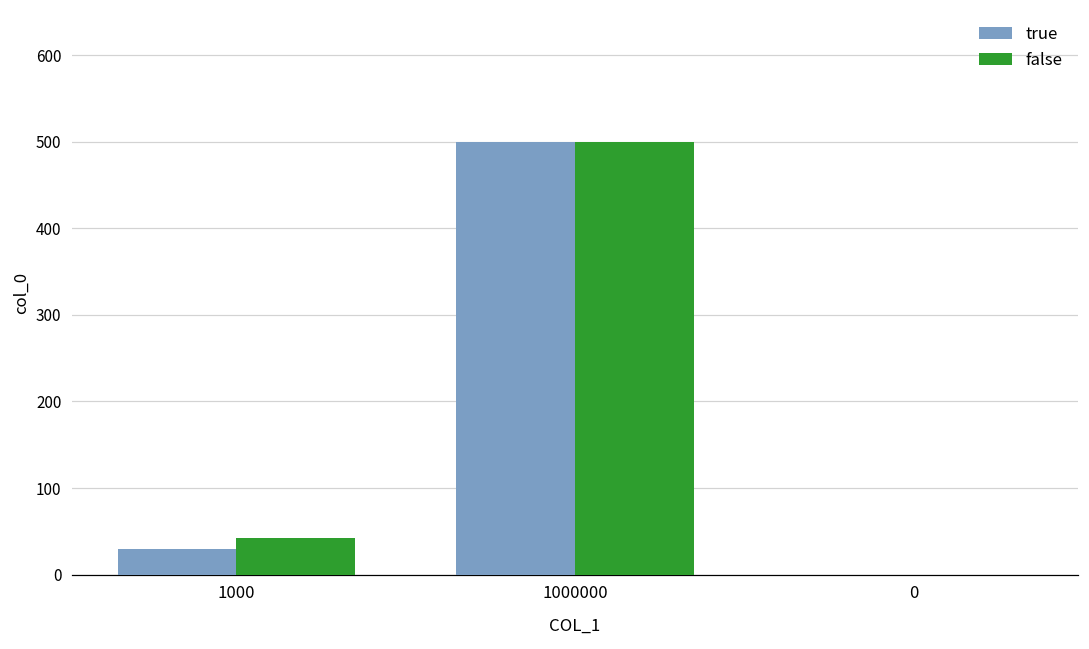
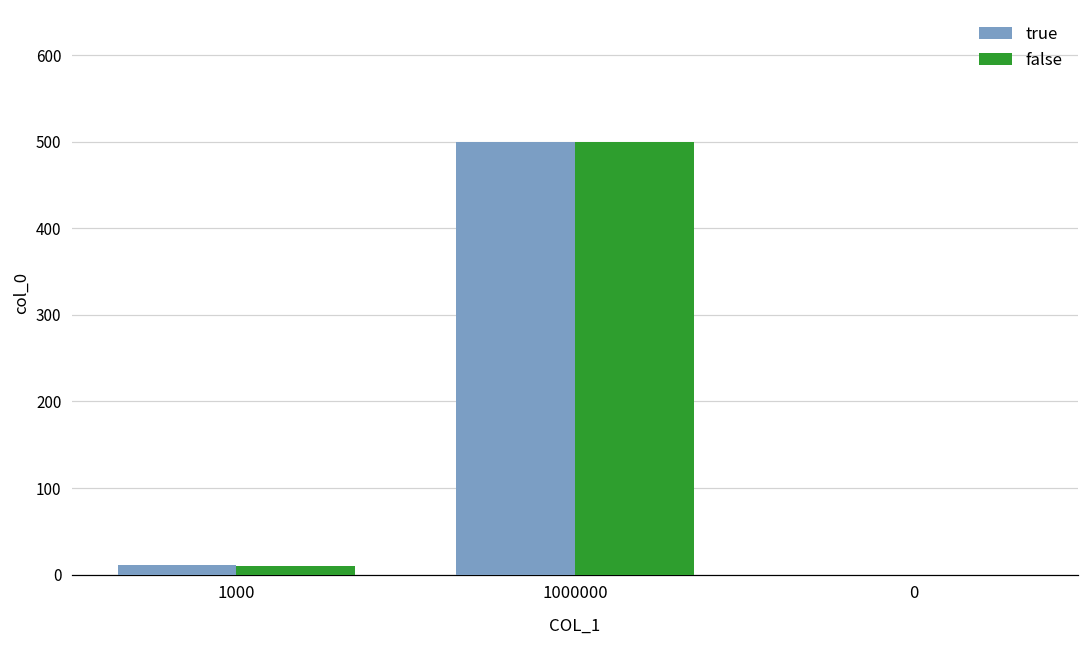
  {
    "true": {
-     "1000": 30,
+     "1000": 10,
      "1000000": 500,
      "0": 0
    },
    "false": {
-     "1000": 40,
+     "1000": 10,
      "1000000": 500,
      "0": 0
    }
  }
